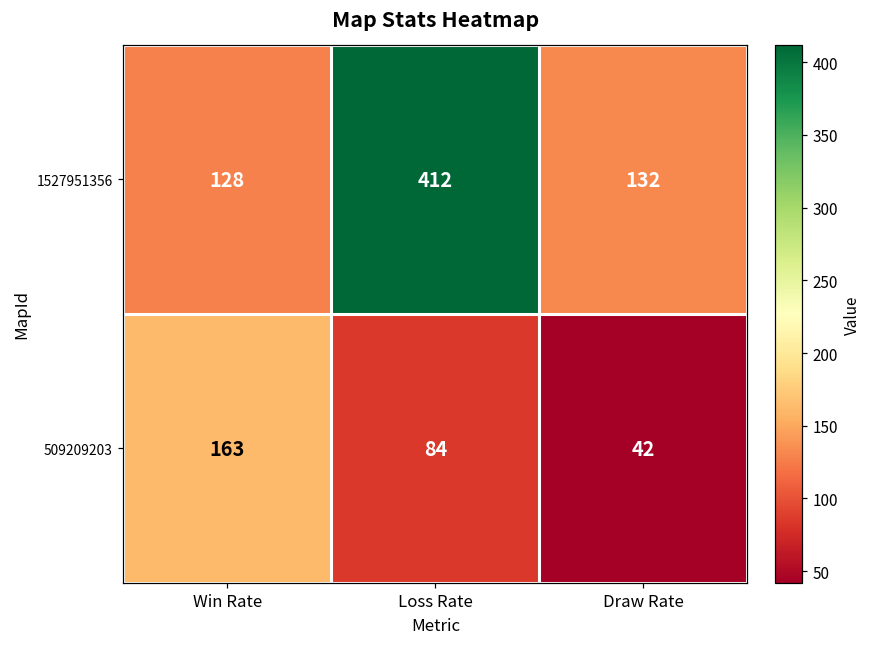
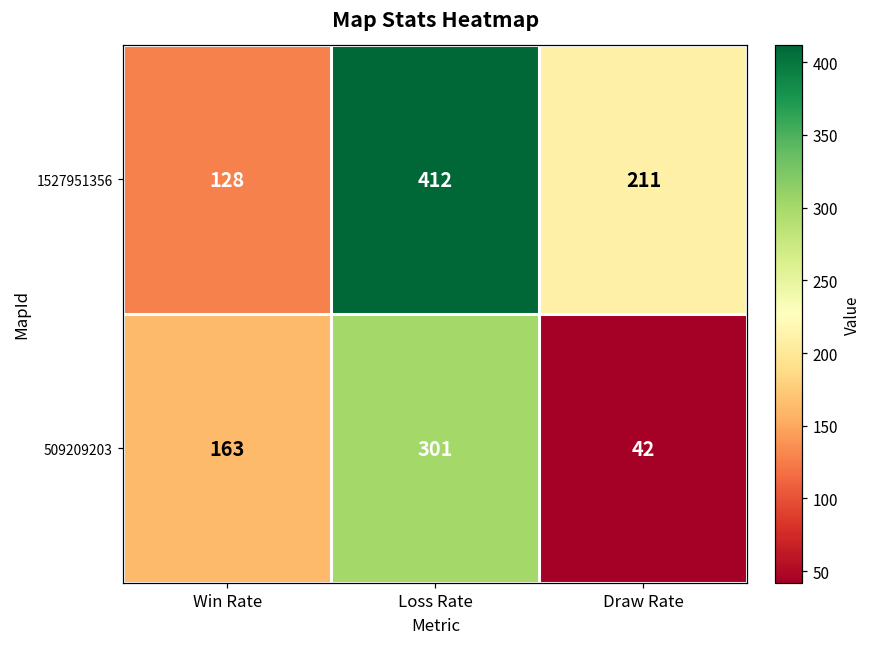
  {
    "1527951356": {
      "Win Rate": 128,
      "Loss Rate": 412,
-     "Draw Rate": 132
+     "Draw Rate": 211
    },
    "509209203": {
      "Win Rate": 163,
-     "Loss Rate": 84,
+     "Loss Rate": 301,
      "Draw Rate": 42
    }
  }
